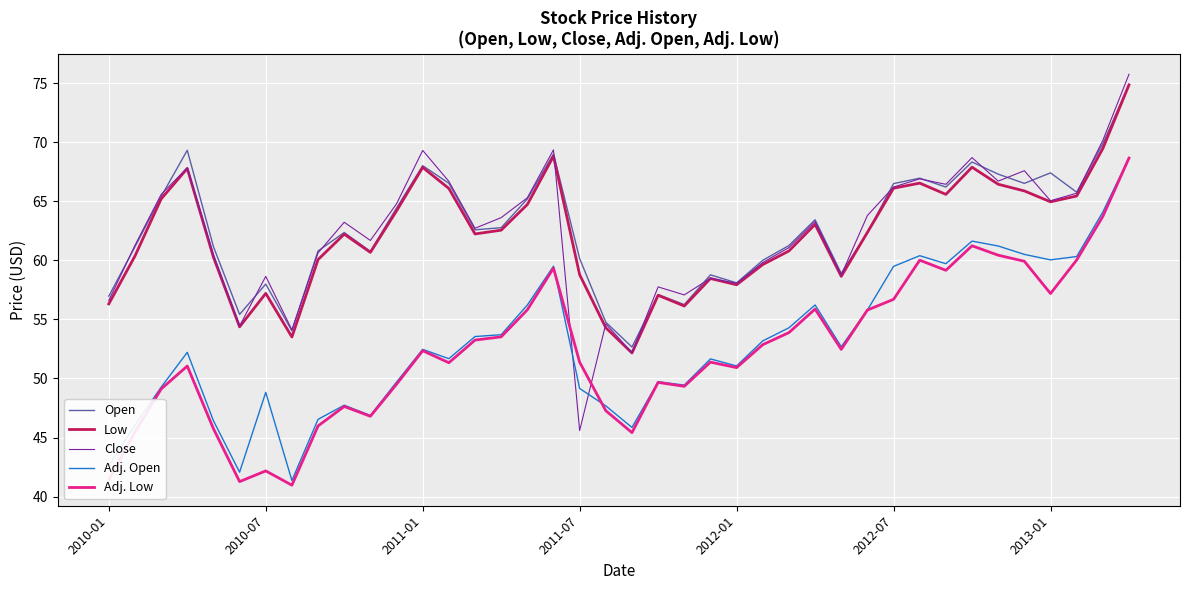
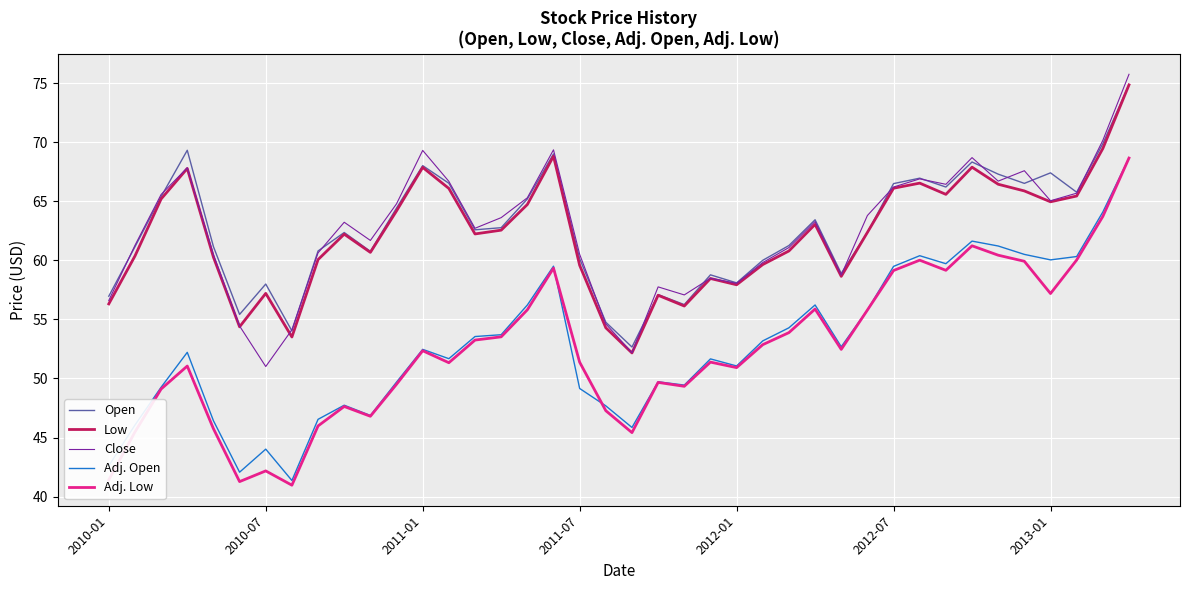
  {
    "Open": {
      "2010-01": 57.0,
      "2010-07": 58.0,
      "2011-07": 60.1,
      "2012-07": 66.5,
      "2013-01": 67.4
    },
    "Low": {
      "2010-01": 56.3,
      "2010-07": 57.2,
-     "2011-07": 58.8
+     "2011-07": 59.6
    },
    "Close": {
      "2010-01": 56.6,
-     "2010-07": 58.6,
+     "2010-07": 51.0,
      "2011-01": 69.3,
-     "2011-07": 45.6
+     "2011-07": 60.5
    },
    "Adj. Open": {
-     "2010-07": 48.8,
+     "2010-07": 44.0,
      "2011-07": 49.2,
      "2012-07": 59.5,
      "2013-01": 60.0
    },
    "Adj. Low": {
      "2010-07": 42.2,
      "2011-07": 51.4,
-     "2012-07": 56.7,
+     "2012-07": 59.1,
      "2013-01": 57.2
    }
  }
